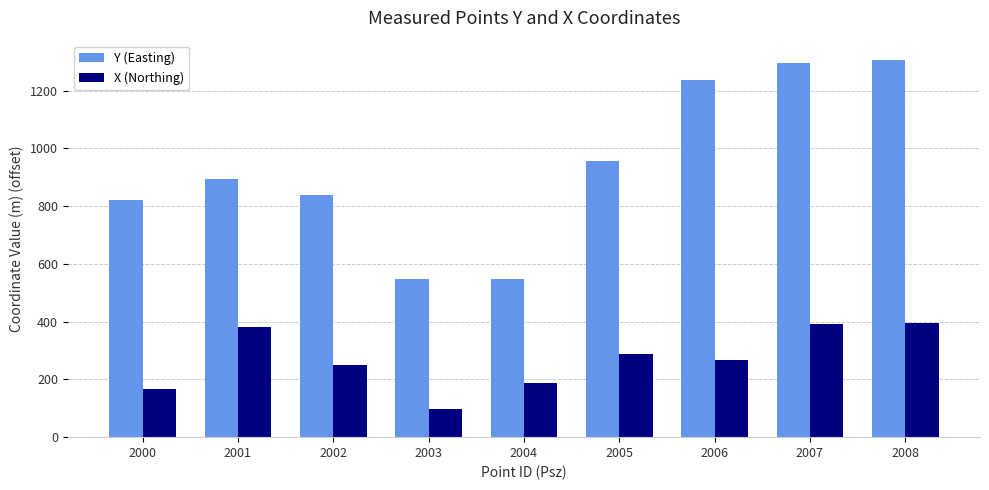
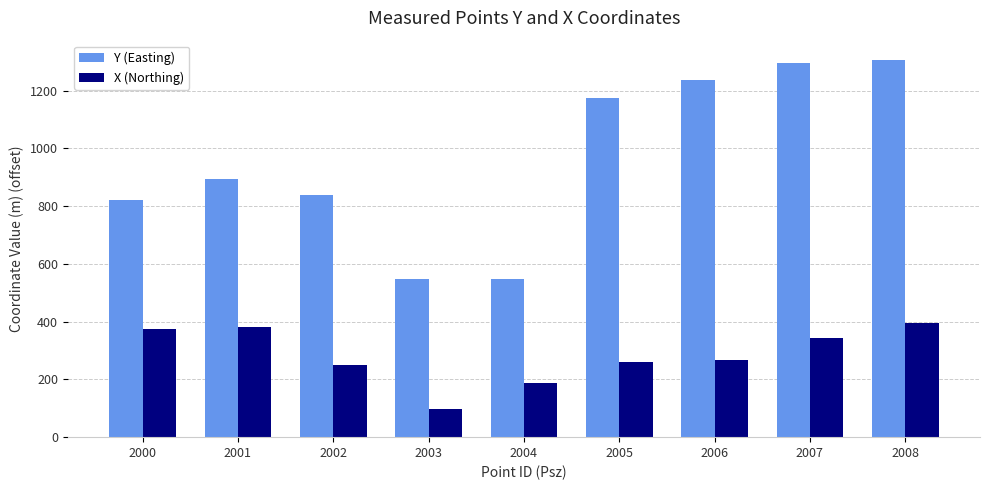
  {
    "Y (Easting)": {
      "2000": 820,
      "2001": 890,
      "2002": 840,
      "2003": 550,
      "2004": 550,
-     "2005": 960,
+     "2005": 1170,
      "2006": 1240,
      "2007": 1300,
      "2008": 1310
    },
    "X (Northing)": {
-     "2000": 170,
+     "2000": 370,
      "2001": 380,
      "2002": 250,
      "2003": 100,
      "2004": 190,
-     "2005": 290,
+     "2005": 260,
      "2006": 270,
-     "2007": 390,
+     "2007": 340,
      "2008": 390
    }
  }
